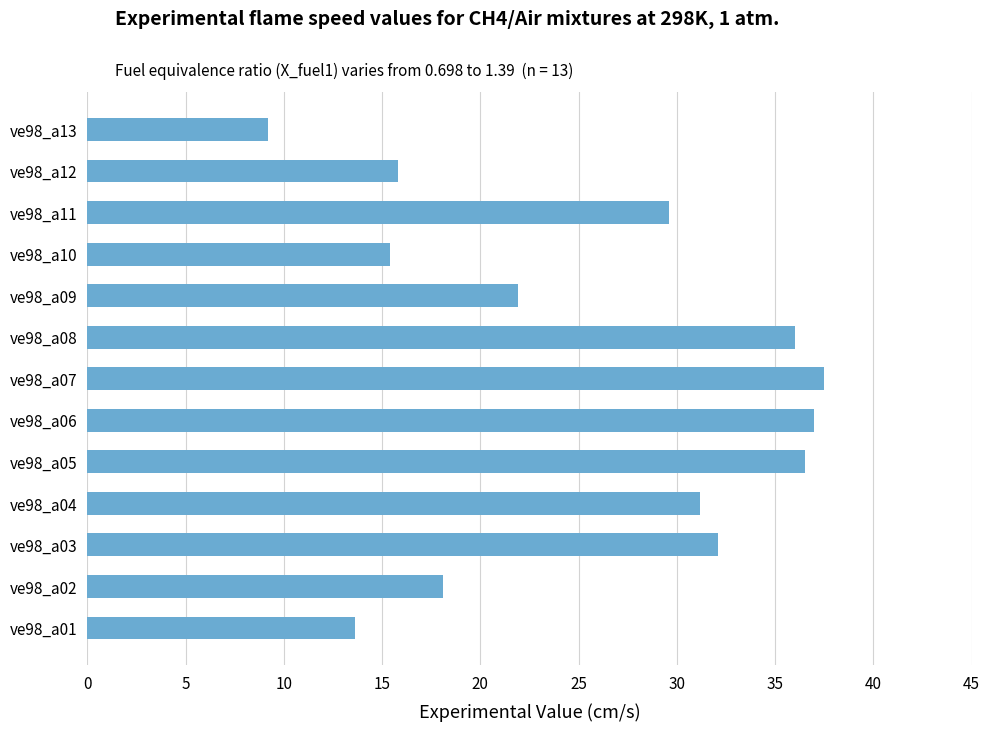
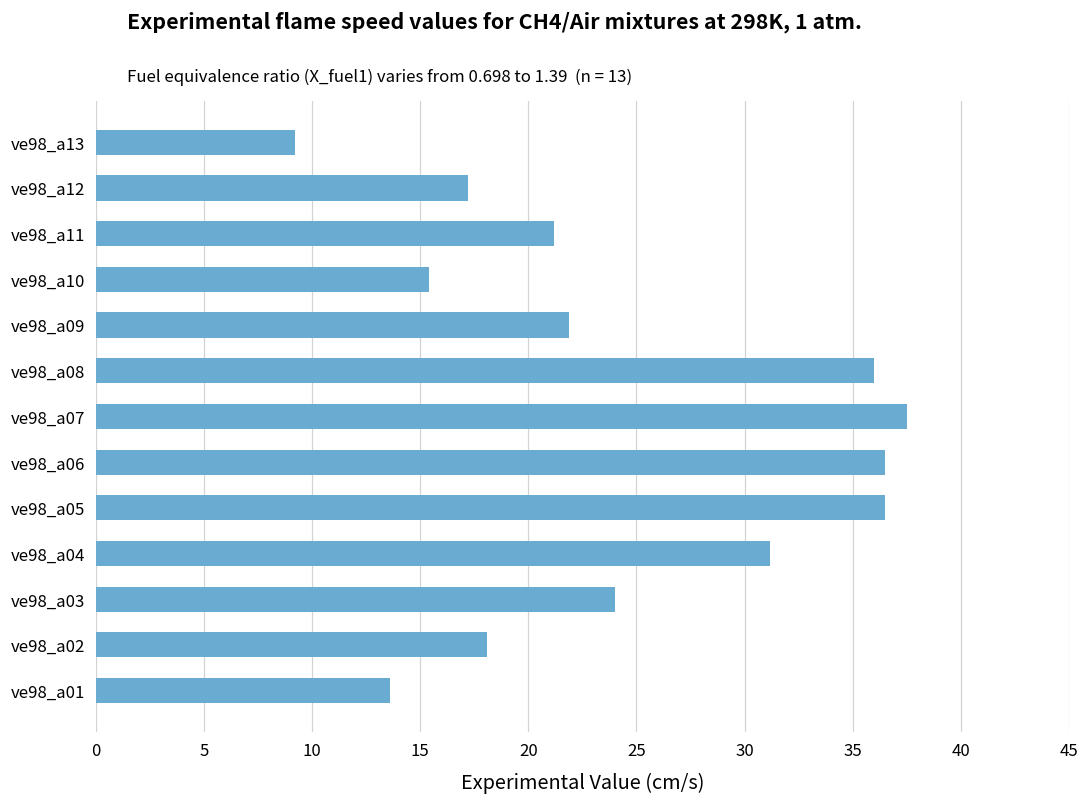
  {
    "ve98_a13": 9.2,
-   "ve98_a12": 15.8,
-   "ve98_a11": 29.6,
+   "ve98_a12": 17.2,
+   "ve98_a11": 21.2,
    "ve98_a10": 15.4,
    "ve98_a09": 21.9,
    "ve98_a08": 36.0,
    "ve98_a07": 37.5,
-   "ve98_a06": 37.0,
+   "ve98_a06": 36.5,
    "ve98_a05": 36.5,
    "ve98_a04": 31.2,
-   "ve98_a03": 32.1,
+   "ve98_a03": 24.0,
    "ve98_a02": 18.1,
    "ve98_a01": 13.6
  }
